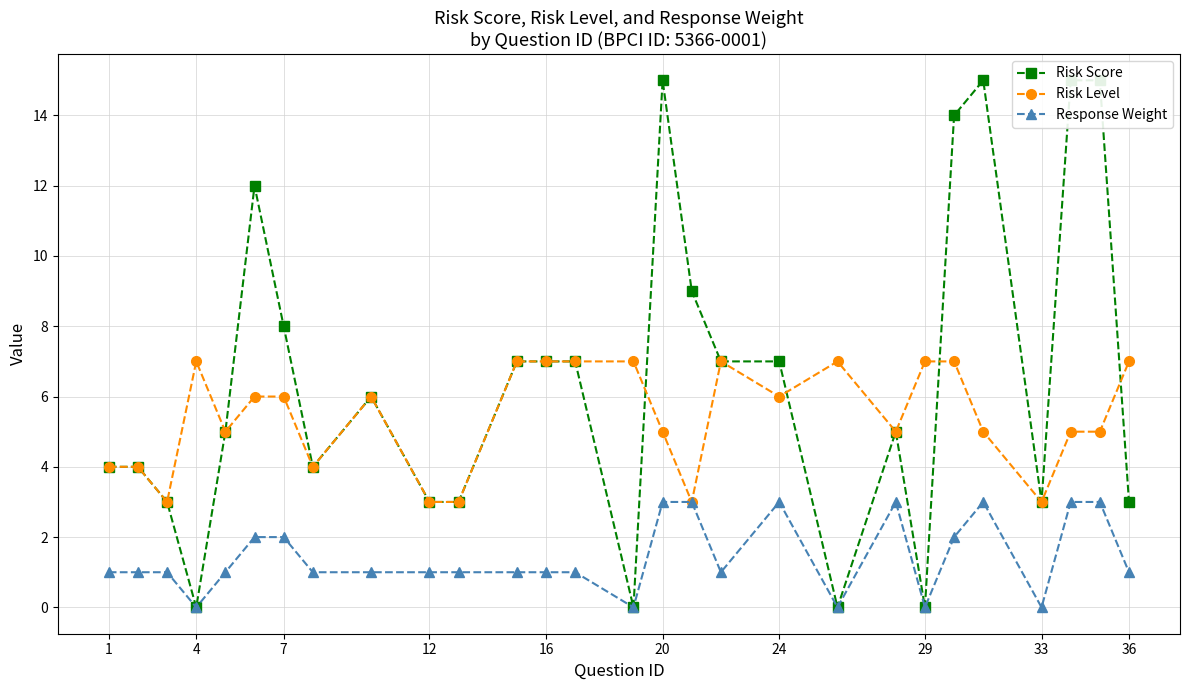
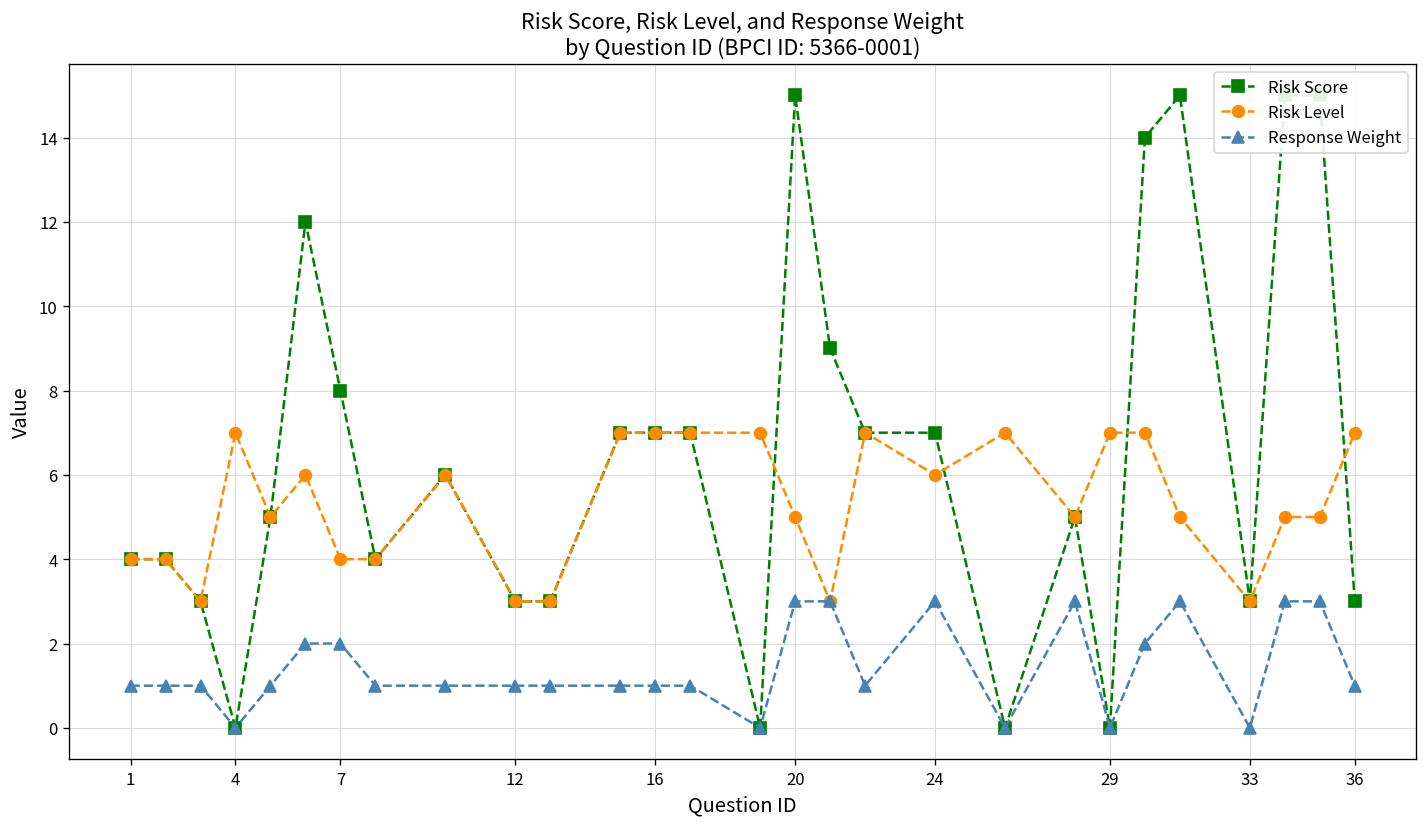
  {
    "Risk Score": {
      "7": 8,
      "20": 15,
      "24": 7,
      "36": 3
    },
    "Risk Level": {
      "4": 7,
-     "7": 6,
+     "7": 4,
      "20": 5,
      "24": 6,
      "29": 7,
      "36": 7
    },
    "Response Weight": {
      "1": 1,
      "7": 2,
      "12": 1,
      "16": 1,
      "20": 3,
      "24": 3,
      "33": 0,
      "36": 1
    }
  }
